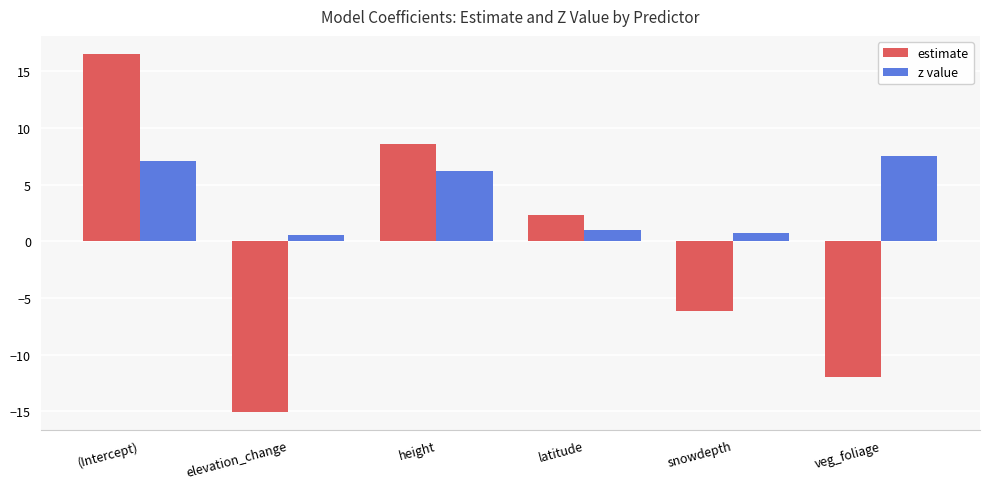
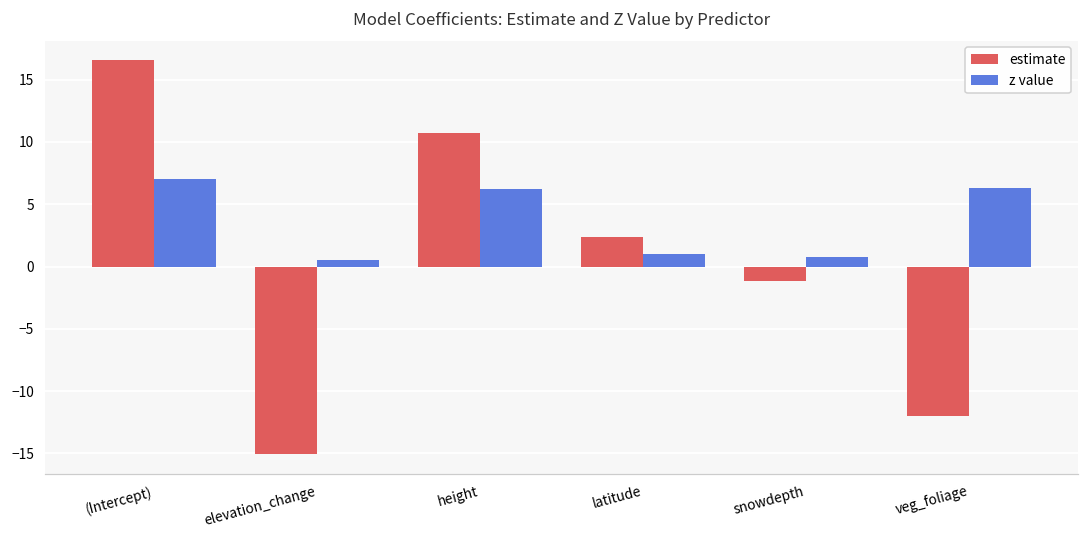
  {
    "estimate": {
      "(Intercept)": 16.6,
      "elevation_change": -15.1,
-     "height": 8.6,
+     "height": 10.7,
      "latitude": 2.3,
-     "snowdepth": -6.1,
+     "snowdepth": -1.1,
      "veg_foliage": -12.0
    },
    "z value": {
      "(Intercept)": 7.1,
      "elevation_change": 0.6,
      "height": 6.2,
      "latitude": 1.0,
      "snowdepth": 0.7,
-     "veg_foliage": 7.5
+     "veg_foliage": 6.3
    }
  }
